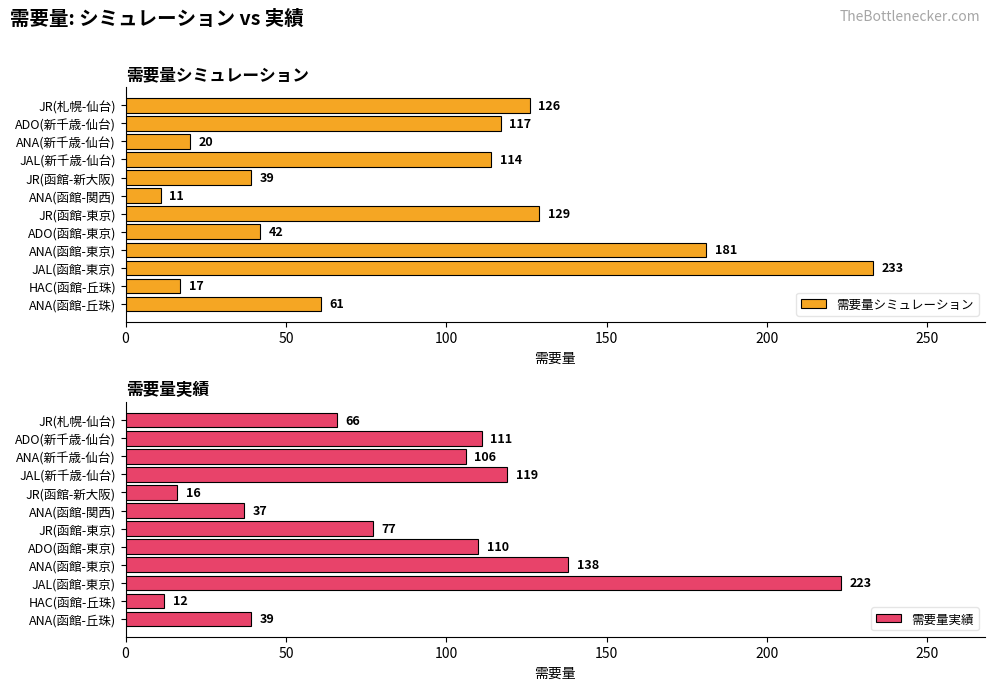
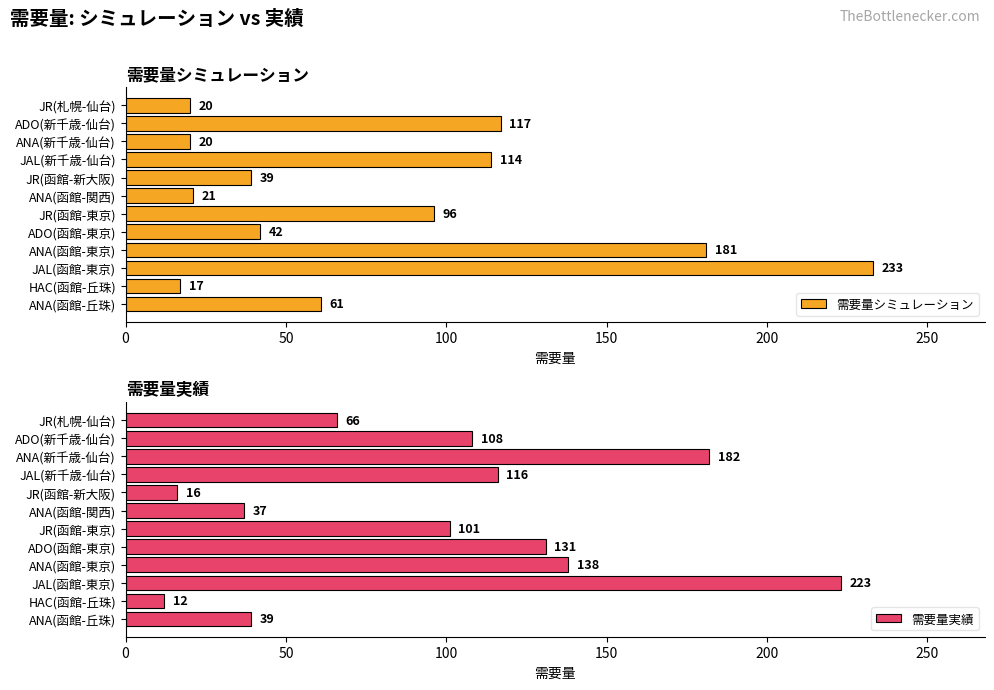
  {
    "需要量シミュレーション": {
-     "JR(札幌-仙台)": 126,
+     "JR(札幌-仙台)": 20,
      "ADO(新千歳-仙台)": 117,
      "ANA(新千歳-仙台)": 20,
      "JAL(新千歳-仙台)": 114,
      "JR(函館-新大阪)": 39,
-     "ANA(函館-関西)": 11,
-     "JR(函館-東京)": 129,
+     "ANA(函館-関西)": 21,
+     "JR(函館-東京)": 96,
      "ADO(函館-東京)": 42,
      "ANA(函館-東京)": 181,
      "JAL(函館-東京)": 233,
      "HAC(函館-丘珠)": 17,
      "ANA(函館-丘珠)": 61
    },
    "需要量実績": {
      "JR(札幌-仙台)": 66,
-     "ADO(新千歳-仙台)": 111,
-     "ANA(新千歳-仙台)": 106,
-     "JAL(新千歳-仙台)": 119,
+     "ADO(新千歳-仙台)": 108,
+     "ANA(新千歳-仙台)": 182,
+     "JAL(新千歳-仙台)": 116,
      "JR(函館-新大阪)": 16,
      "ANA(函館-関西)": 37,
-     "JR(函館-東京)": 77,
-     "ADO(函館-東京)": 110,
+     "JR(函館-東京)": 101,
+     "ADO(函館-東京)": 131,
      "ANA(函館-東京)": 138,
      "JAL(函館-東京)": 223,
      "HAC(函館-丘珠)": 12,
      "ANA(函館-丘珠)": 39
    }
  }
